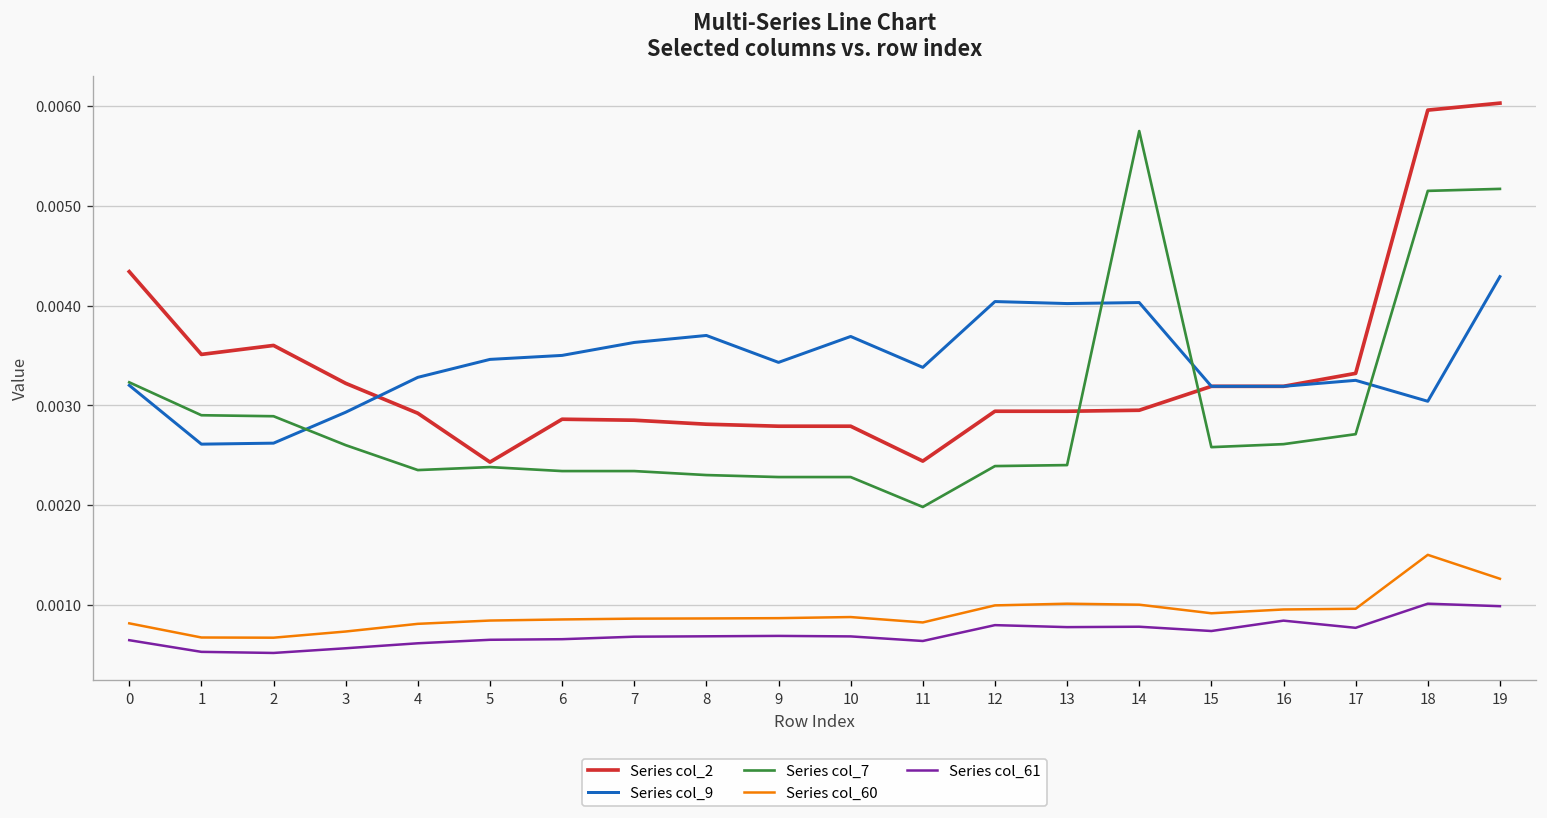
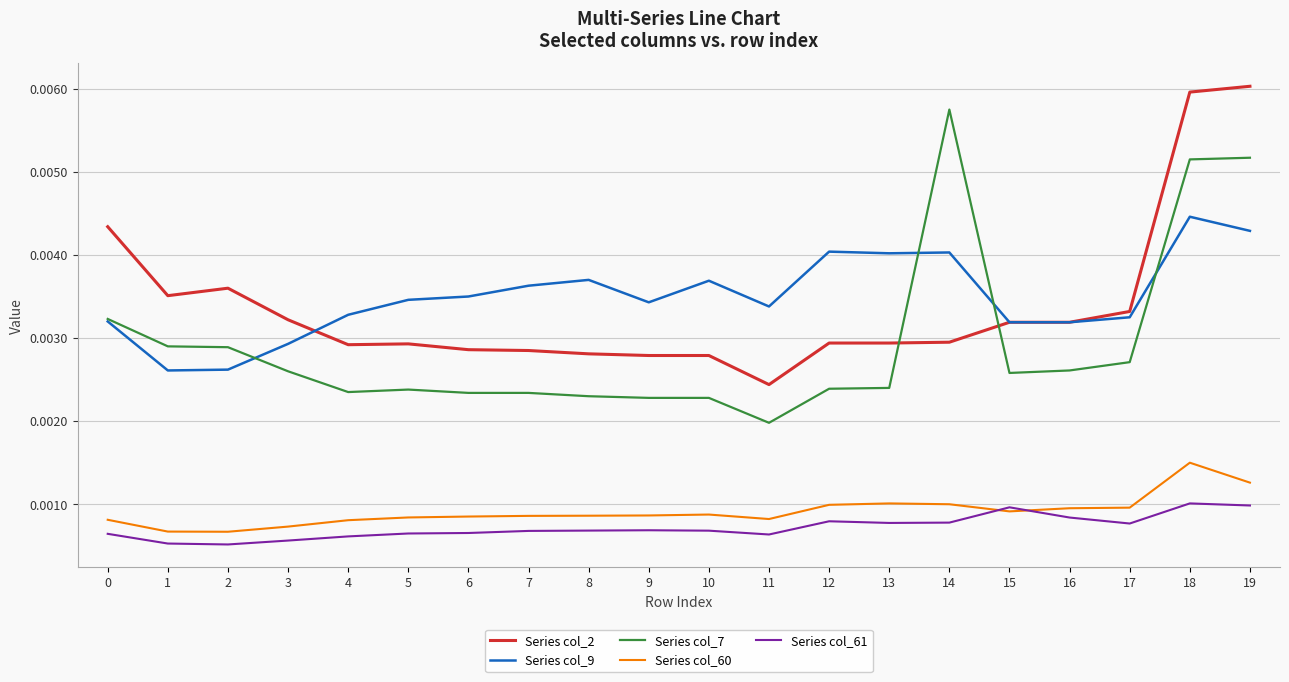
  {
    "Series col_2": {
      "0": 0.0043,
      "1": 0.0035,
      "2": 0.0036,
      "3": 0.0032,
      "4": 0.0029,
-     "5": 0.0024,
+     "5": 0.0029,
      "6": 0.0029,
      "7": 0.0029,
      "8": 0.0028,
      "9": 0.0028,
      "10": 0.0028,
      "11": 0.0024,
      "12": 0.0029,
      "13": 0.0029,
      "14": 0.0030,
      "17": 0.0033,
      "18": 0.0060,
      "19": 0.0060
    },
    "Series col_9": {
      "1": 0.0026,
      "2": 0.0026,
      "3": 0.0029,
      "4": 0.0033,
      "5": 0.0035,
      "6": 0.0035,
      "7": 0.0036,
      "8": 0.0037,
      "9": 0.0034,
      "10": 0.0037,
      "11": 0.0034,
      "12": 0.0040,
      "13": 0.0040,
      "14": 0.0040,
      "17": 0.0033,
-     "18": 0.0030,
+     "18": 0.0045,
      "19": 0.0043
    },
    "Series col_7": {
      "1": 0.0029,
      "2": 0.0029,
      "3": 0.0026,
      "4": 0.0024,
      "5": 0.0024,
      "6": 0.0023,
      "7": 0.0023,
      "8": 0.0023,
      "9": 0.0023,
      "10": 0.0023,
      "11": 0.0020,
      "12": 0.0024,
      "13": 0.0024,
      "14": 0.0058,
      "15": 0.0026,
      "16": 0.0026,
      "17": 0.0027,
      "18": 0.0052,
      "19": 0.0052
    },
    "Series col_60": {
      "0": 0.0008,
      "1": 0.0007,
      "2": 0.0007,
      "3": 0.0007,
      "4": 0.0008,
      "5": 0.0008,
      "6": 0.0009,
      "7": 0.0009,
      "8": 0.0009,
      "9": 0.0009,
      "10": 0.0009,
      "11": 0.0008,
      "12": 0.0010,
      "13": 0.0010,
      "14": 0.0010,
      "15": 0.0009,
      "16": 0.0010,
      "17": 0.0010,
      "18": 0.0015,
      "19": 0.0013
    },
    "Series col_61": {
      "0": 0.0006,
      "1": 0.0005,
      "2": 0.0005,
      "3": 0.0006,
      "4": 0.0006,
      "5": 0.0006,
      "6": 0.0007,
      "7": 0.0007,
      "8": 0.0007,
      "9": 0.0007,
      "10": 0.0007,
      "11": 0.0006,
      "12": 0.0008,
      "13": 0.0008,
      "14": 0.0008,
-     "15": 0.0007,
+     "15": 0.0010,
      "16": 0.0008,
      "17": 0.0008,
      "18": 0.0010,
      "19": 0.0010
    }
  }
